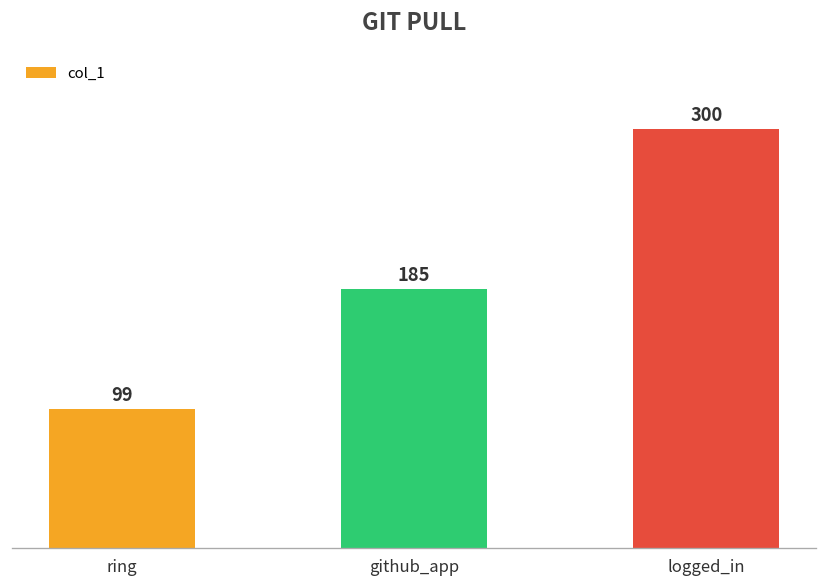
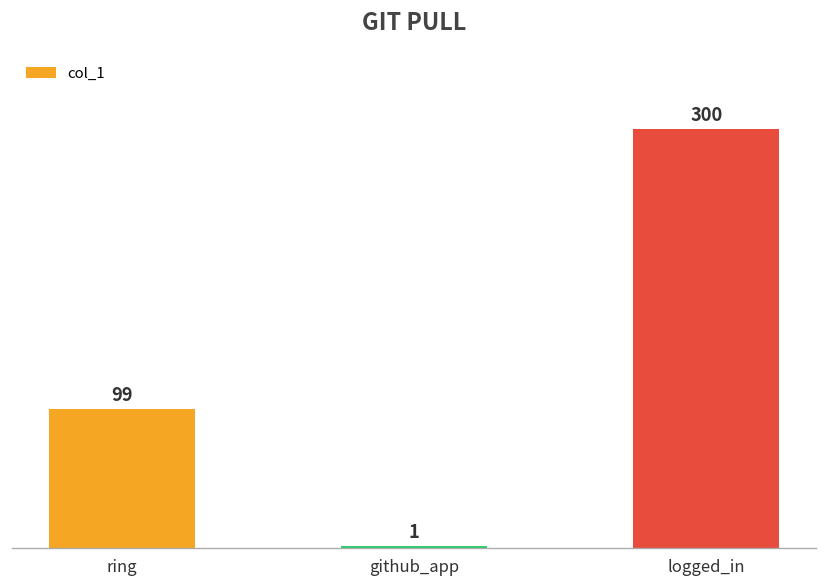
  {
    "ring": 99,
-   "github_app": 185,
+   "github_app": 1,
    "logged_in": 300
  }
